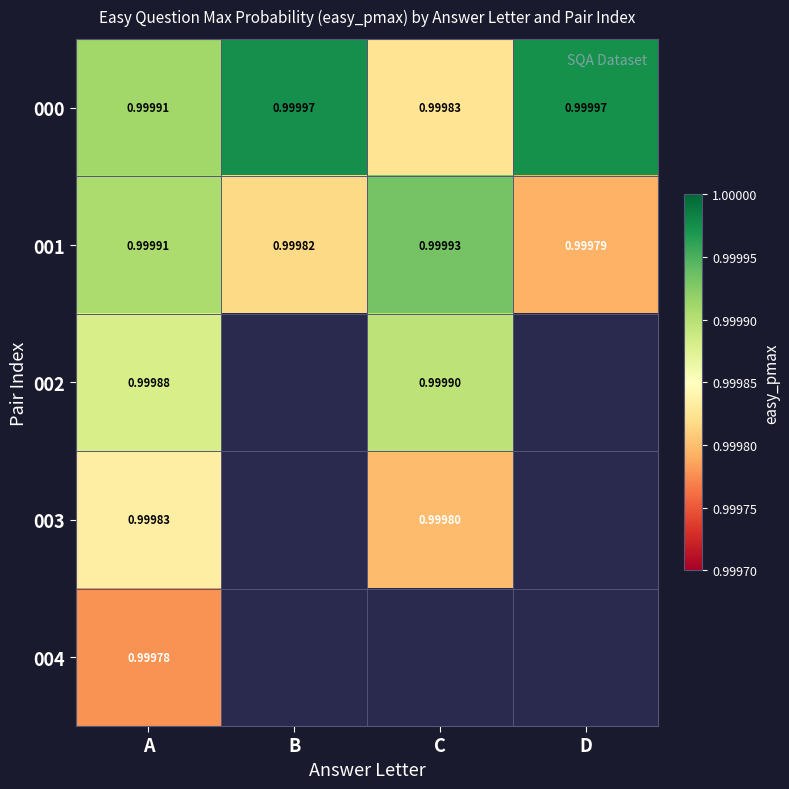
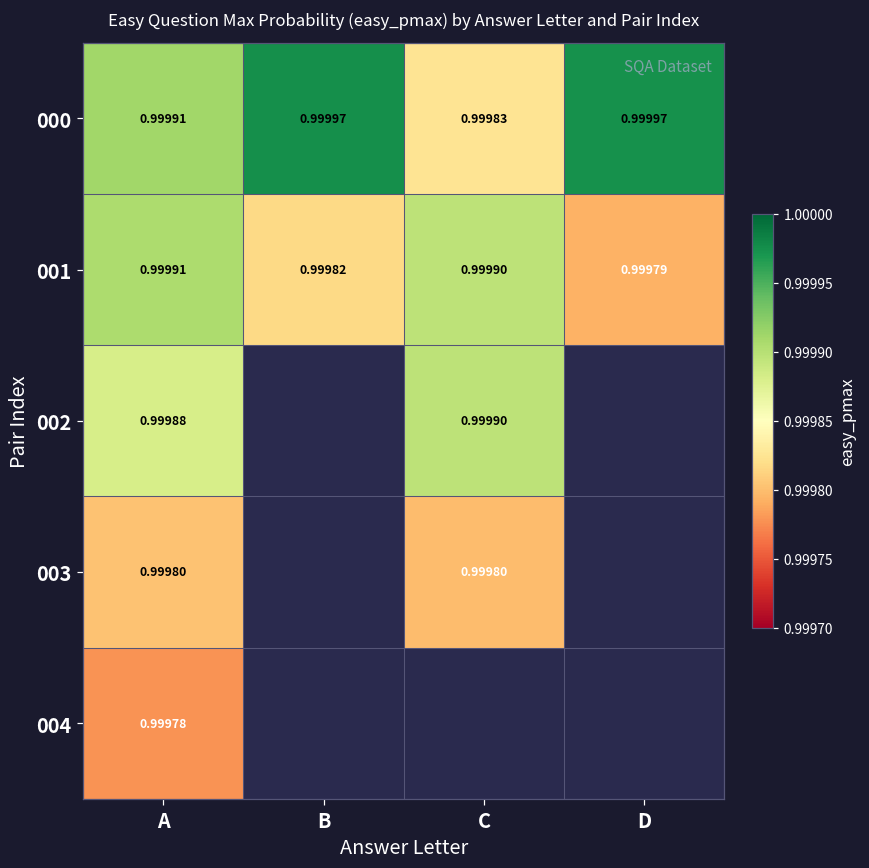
  {
    "000": {
      "A": 0.99991,
      "B": 0.99997,
      "C": 0.99983
    },
    "001": {
      "A": 0.99991,
      "B": 0.99982,
-     "C": 0.99993,
+     "C": 0.99990,
      "D": 0.99979
    },
    "002": {
      "A": 0.99988,
      "C": 0.99990
    },
    "003": {
-     "A": 0.99983,
+     "A": 0.99980,
      "C": 0.99980
    },
    "004": {
      "A": 0.99978
    }
  }
